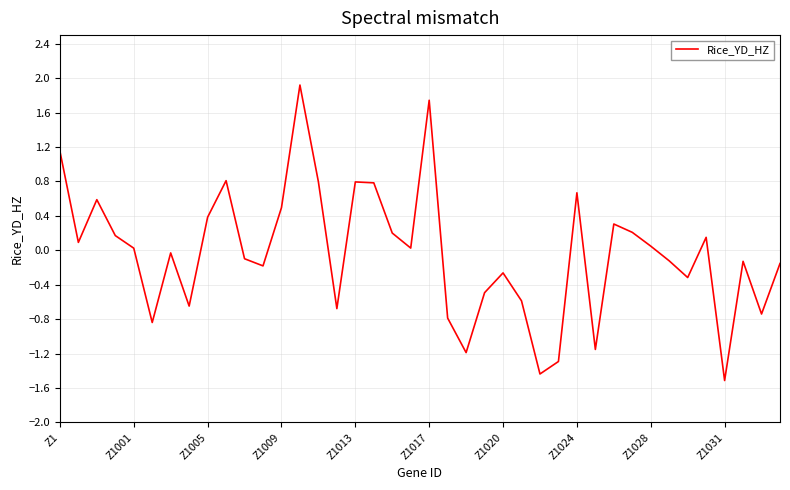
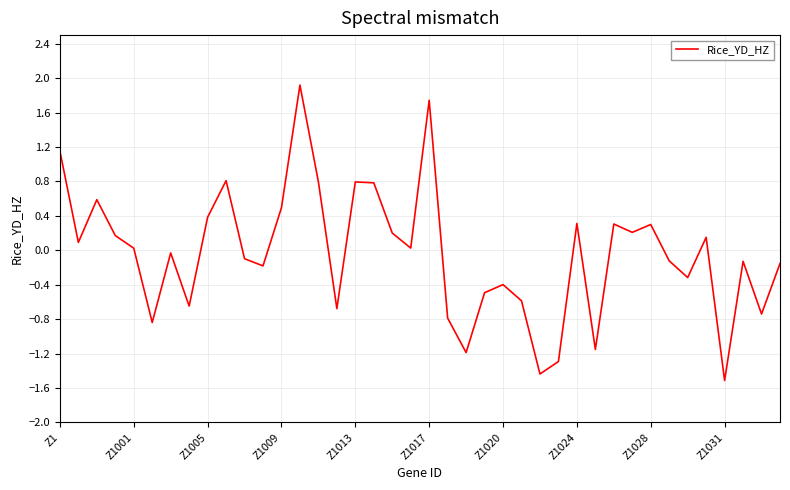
  {
    "Z1": 1.2,
    "Z1001": 0.0,
    "Z1005": 0.4,
    "Z1009": 0.5,
    "Z1013": 0.8,
    "Z1017": 1.7,
-   "Z1020": -0.3,
-   "Z1024": 0.7,
-   "Z1028": 0.0,
+   "Z1020": -0.4,
+   "Z1024": 0.3,
+   "Z1028": 0.3,
    "Z1031": -1.5
  }
